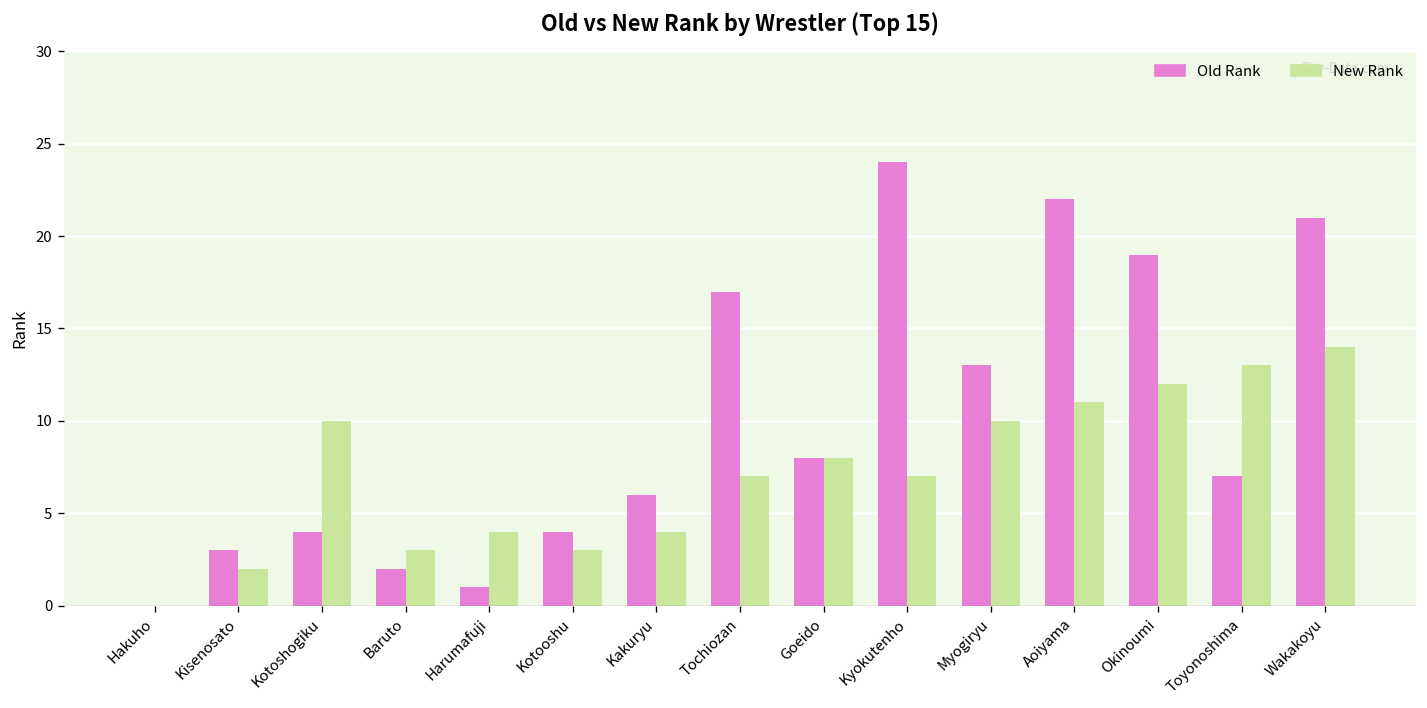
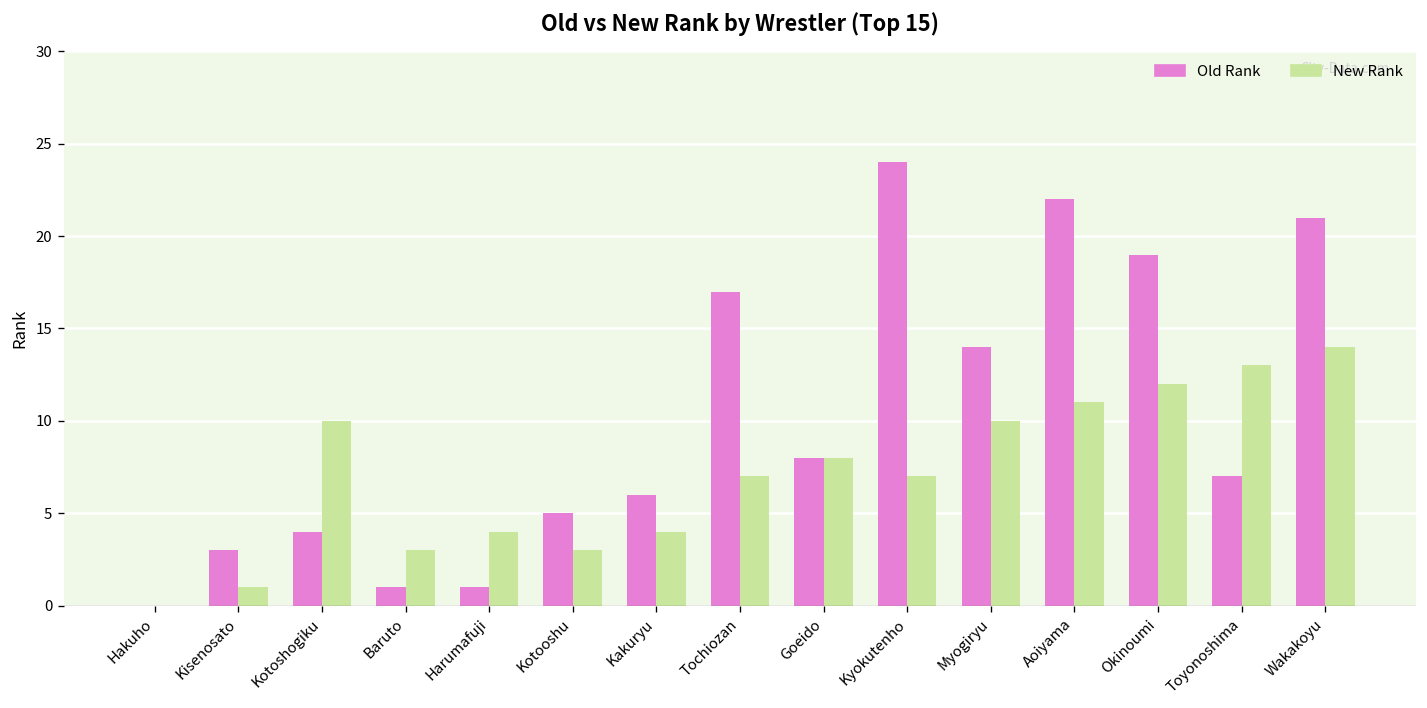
  {
    "Old Rank": {
      "Hakuho": 0,
      "Kisenosato": 3,
      "Kotoshogiku": 4,
-     "Baruto": 2,
+     "Baruto": 1,
      "Harumafuji": 1,
-     "Kotooshu": 4,
+     "Kotooshu": 5,
      "Kakuryu": 6,
      "Tochiozan": 17,
      "Goeido": 8,
      "Kyokutenho": 24,
-     "Myogiryu": 13,
+     "Myogiryu": 14,
      "Aoiyama": 22,
      "Okinoumi": 19,
      "Toyonoshima": 7,
      "Wakakoyu": 21
    },
    "New Rank": {
      "Hakuho": 0,
-     "Kisenosato": 2,
+     "Kisenosato": 1,
      "Kotoshogiku": 10,
      "Baruto": 3,
      "Harumafuji": 4,
      "Kotooshu": 3,
      "Kakuryu": 4,
      "Tochiozan": 7,
      "Goeido": 8,
      "Kyokutenho": 7,
      "Myogiryu": 10,
      "Aoiyama": 11,
      "Okinoumi": 12,
      "Toyonoshima": 13,
      "Wakakoyu": 14
    }
  }
